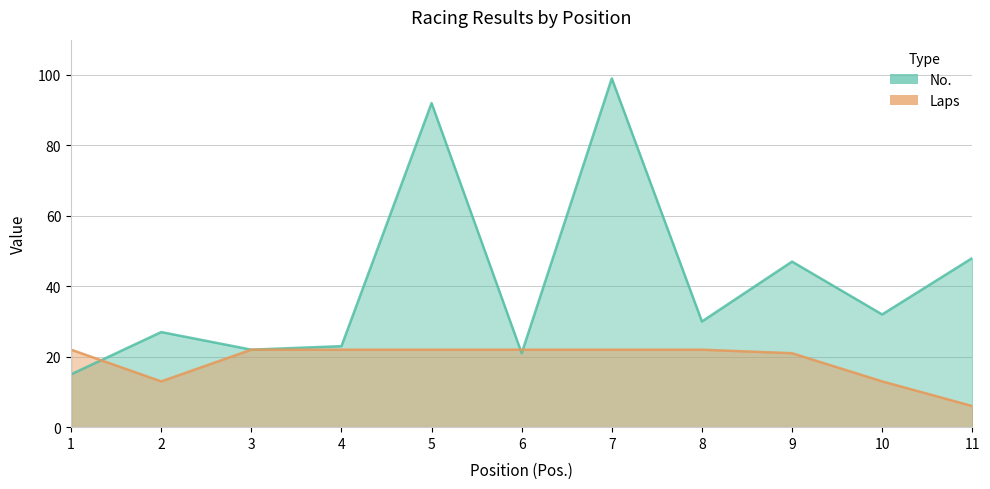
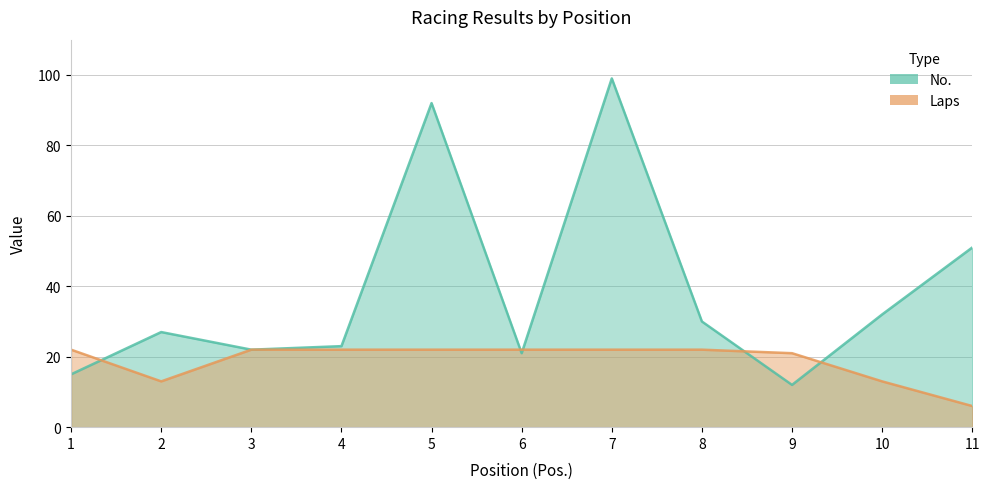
  {
    "No.": {
      "1": 15,
      "2": 27,
      "4": 23,
      "5": 92,
      "6": 21,
      "7": 99,
      "8": 30,
-     "9": 47,
+     "9": 12,
      "10": 32,
-     "11": 48
+     "11": 51
    },
    "Laps": {
      "1": 22,
      "2": 13,
      "4": 22,
      "5": 22,
      "6": 22,
      "7": 22,
      "8": 22,
      "9": 21,
      "10": 13,
      "11": 6
    }
  }
